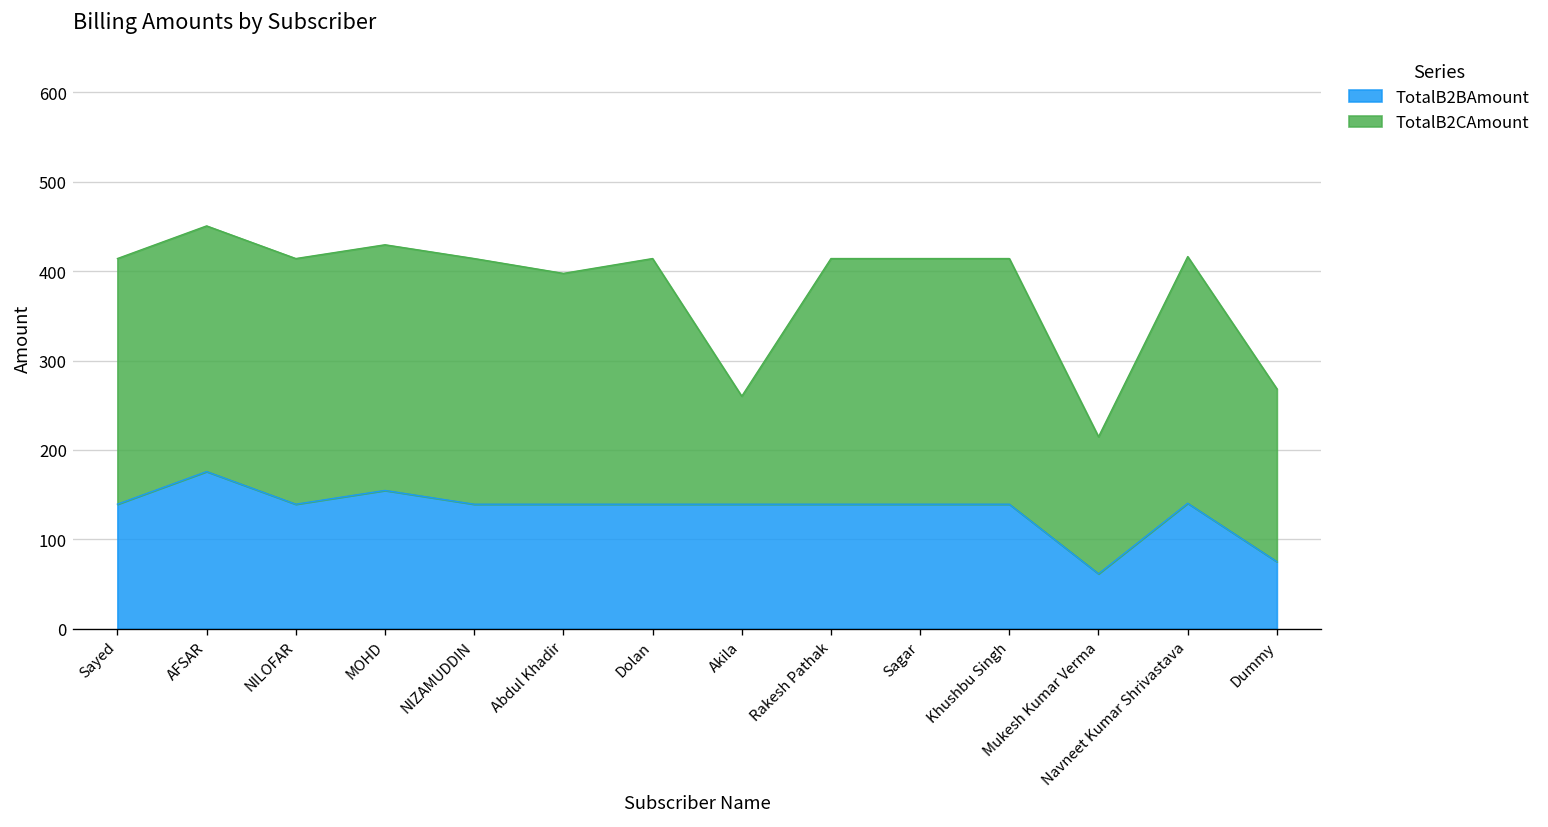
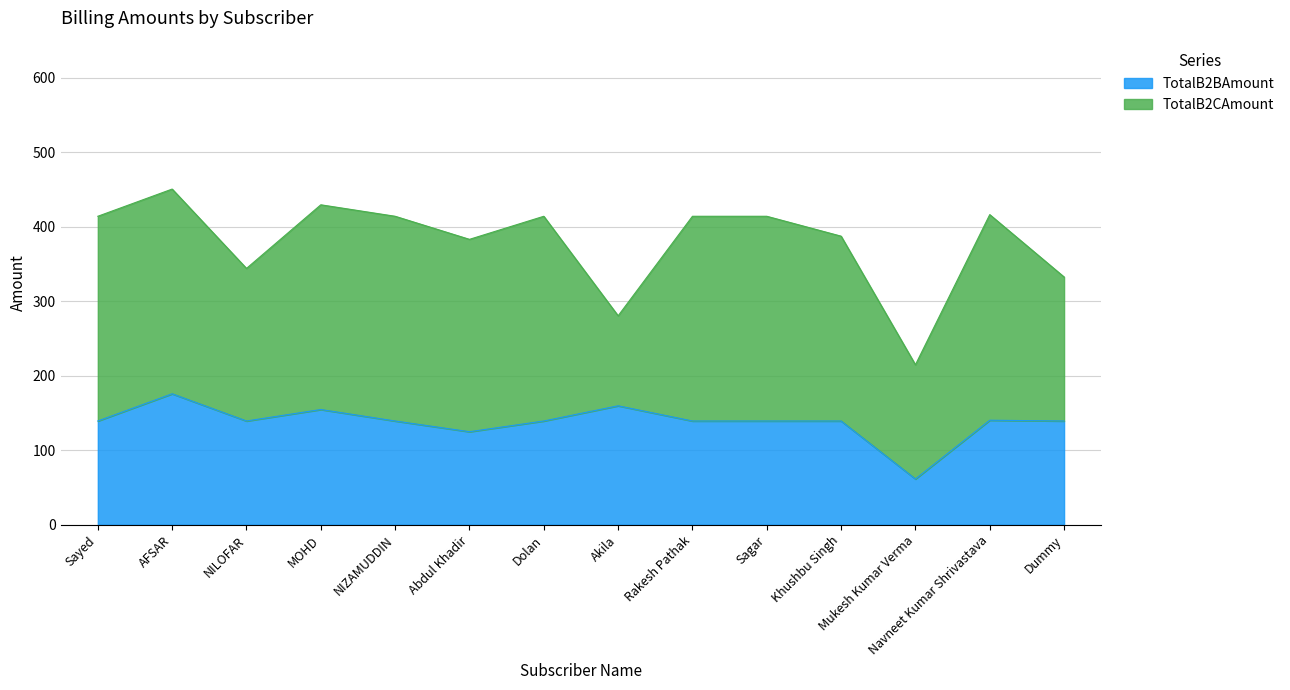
  {
    "TotalB2BAmount": {
      "Sayed": 140,
      "AFSAR": 180,
      "NILOFAR": 140,
      "MOHD": 150,
      "NIZAMUDDIN": 140,
-     "Abdul Khadir": 140,
+     "Abdul Khadir": 120,
      "Dolan": 140,
-     "Akila": 140,
+     "Akila": 160,
      "Rakesh Pathak": 140,
      "Sagar": 140,
      "Khushbu Singh": 140,
      "Mukesh Kumar Verma": 60,
      "Navneet Kumar Shrivastava": 140,
-     "Dummy": 70
+     "Dummy": 140
    },
    "TotalB2CAmount": {
      "Sayed": 270,
      "AFSAR": 270,
-     "NILOFAR": 270,
+     "NILOFAR": 200,
      "MOHD": 270,
      "NIZAMUDDIN": 270,
      "Abdul Khadir": 260,
      "Dolan": 270,
      "Akila": 120,
      "Rakesh Pathak": 270,
      "Sagar": 270,
-     "Khushbu Singh": 270,
+     "Khushbu Singh": 250,
      "Mukesh Kumar Verma": 150,
      "Navneet Kumar Shrivastava": 280,
      "Dummy": 190
    }
  }
